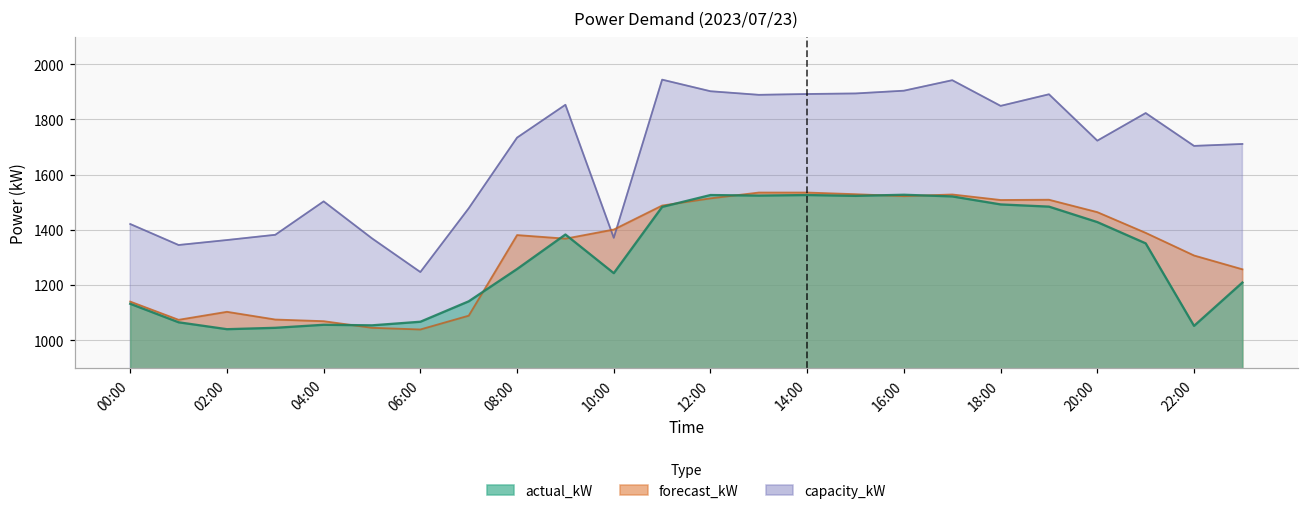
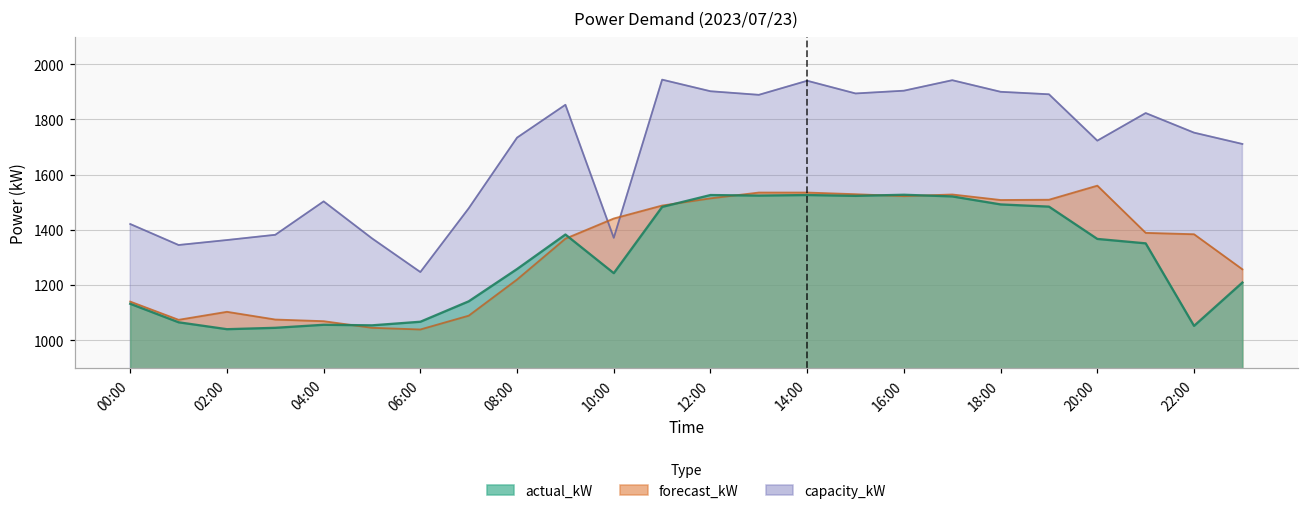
  {
    "capacity_kW": {
      "00:00": 1420,
      "02:00": 1360,
      "04:00": 1500,
      "06:00": 1250,
      "08:00": 1730,
      "10:00": 1370,
      "12:00": 1900,
-     "14:00": 1890,
+     "14:00": 1940,
      "16:00": 1900,
-     "18:00": 1850,
+     "18:00": 1900,
      "20:00": 1720,
-     "22:00": 1700
+     "22:00": 1750
    },
    "forecast_kW": {
      "02:00": 1100,
      "04:00": 1070,
      "06:00": 1040,
-     "08:00": 1380,
-     "10:00": 1400,
+     "08:00": 1220,
+     "10:00": 1440,
      "12:00": 1510,
      "18:00": 1510,
-     "20:00": 1460,
-     "22:00": 1310
+     "20:00": 1560,
+     "22:00": 1380
    },
    "actual_kW": {
      "02:00": 1040,
      "04:00": 1060,
      "06:00": 1070,
      "08:00": 1260,
      "10:00": 1240,
      "12:00": 1530,
      "18:00": 1490,
-     "20:00": 1430,
+     "20:00": 1370,
      "22:00": 1050
    }
  }
